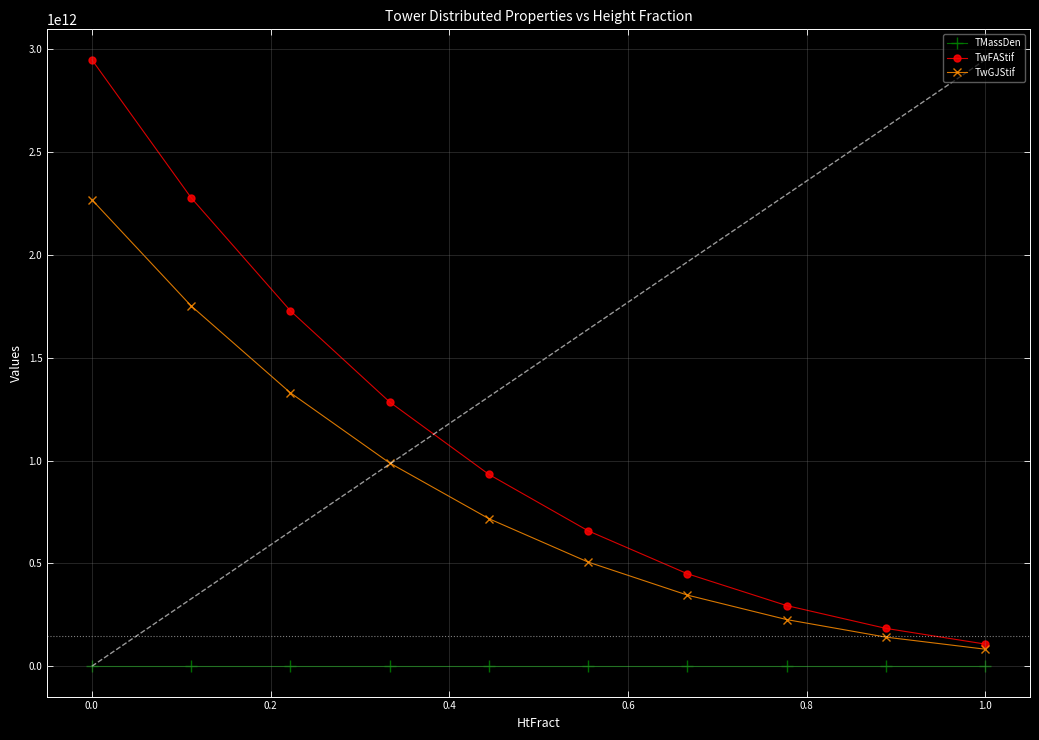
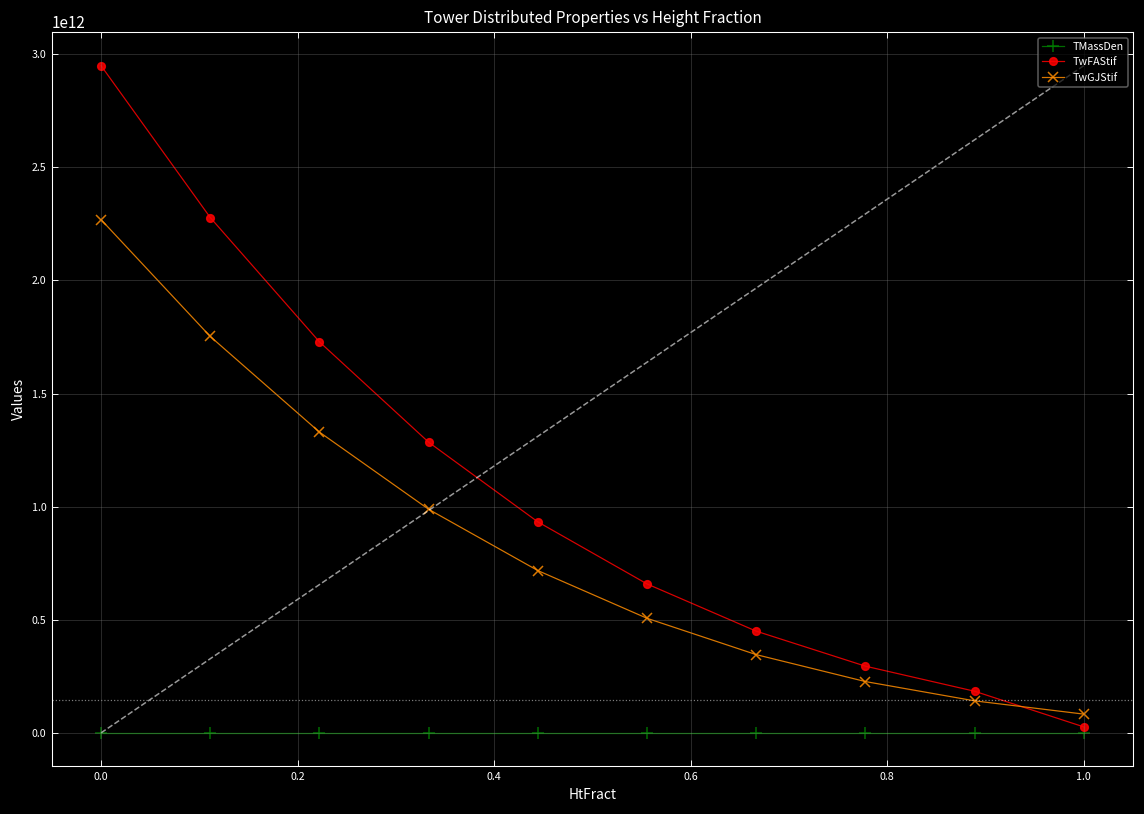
  {
    "TMassDen": {
      "1.0": 0
    },
    "TwFAStif": {
      "0.0": 2950000000000,
-     "1.0": 110000000000
+     "1.0": 30000000000
    },
    "TwGJStif": {
      "0.0": 2270000000000,
      "1.0": 80000000000
    }
  }
